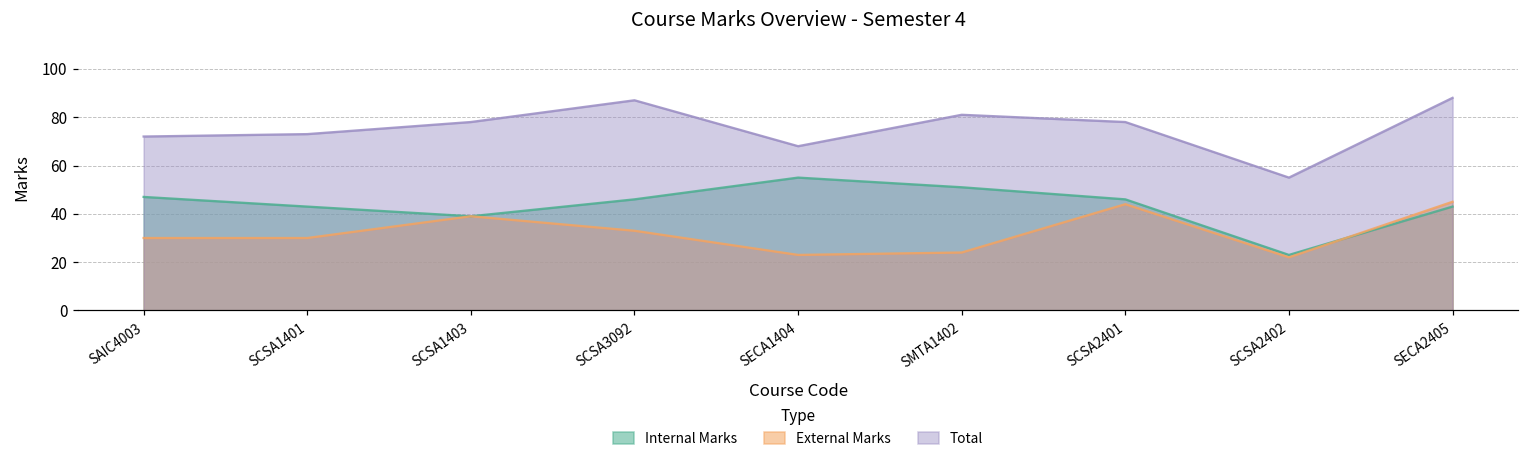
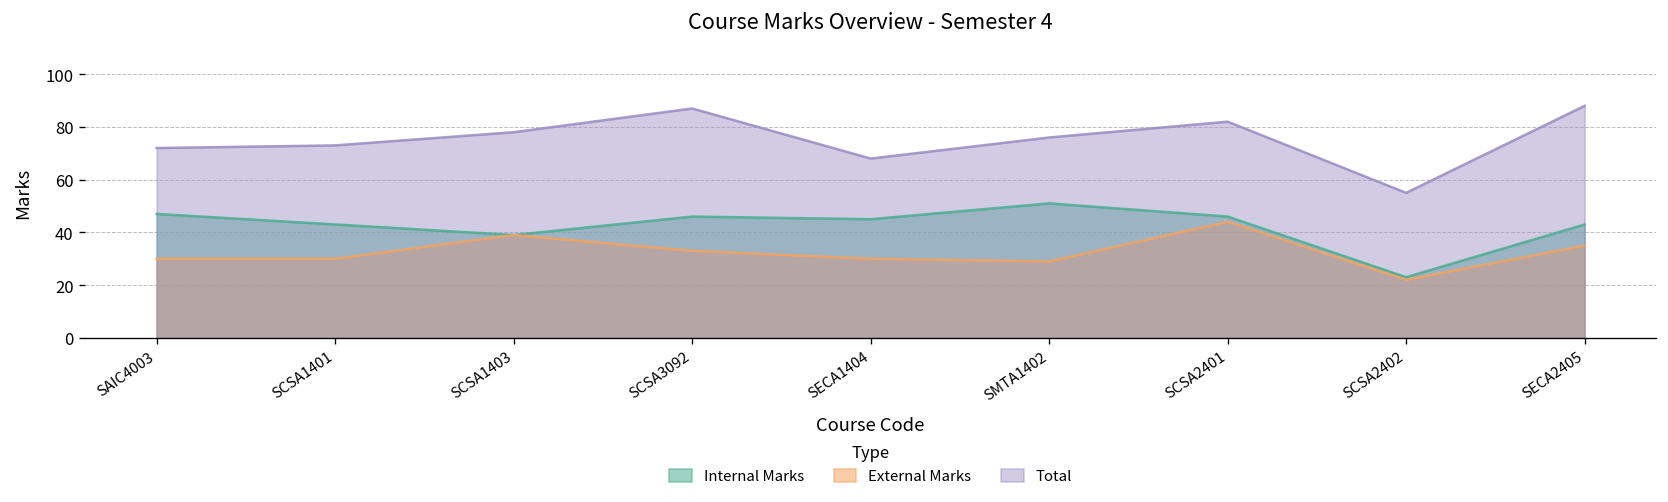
  {
    "Internal Marks": {
      "SAIC4003": 47,
      "SCSA1401": 43,
      "SCSA3092": 46,
-     "SECA1404": 55,
+     "SECA1404": 45,
      "SMTA1402": 51,
      "SCSA2401": 46,
      "SECA2405": 43
    },
    "External Marks": {
      "SAIC4003": 30,
      "SCSA1401": 30,
      "SCSA3092": 33,
-     "SECA1404": 23,
-     "SMTA1402": 24,
+     "SECA1404": 30,
+     "SMTA1402": 29,
      "SCSA2401": 44,
-     "SECA2405": 45
+     "SECA2405": 35
    },
    "Total": {
      "SAIC4003": 72,
      "SCSA1401": 73,
      "SCSA1403": 78,
      "SCSA3092": 87,
      "SECA1404": 68,
-     "SMTA1402": 81,
-     "SCSA2401": 78,
+     "SMTA1402": 76,
+     "SCSA2401": 82,
      "SCSA2402": 55,
      "SECA2405": 88
    }
  }
